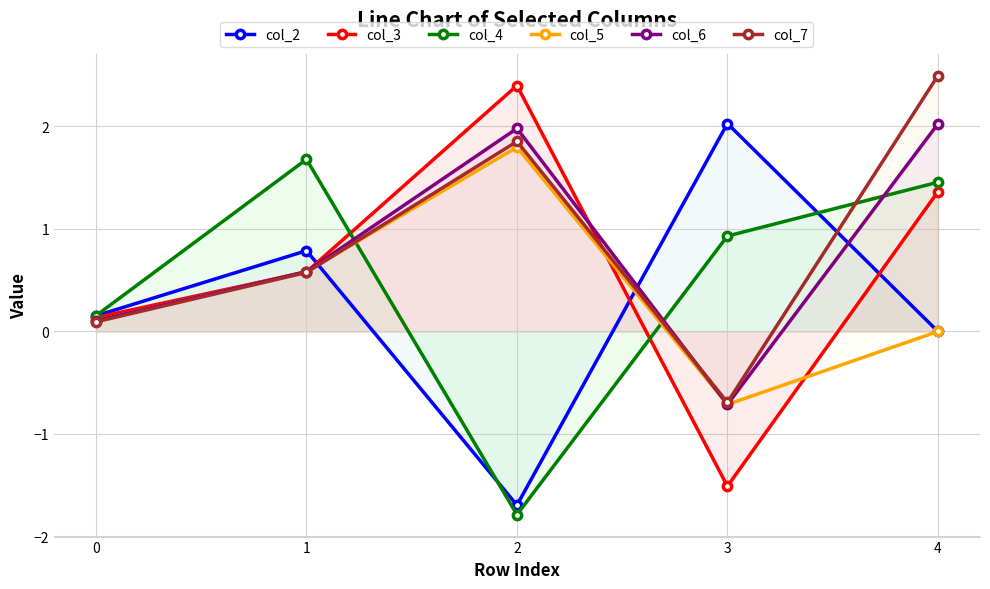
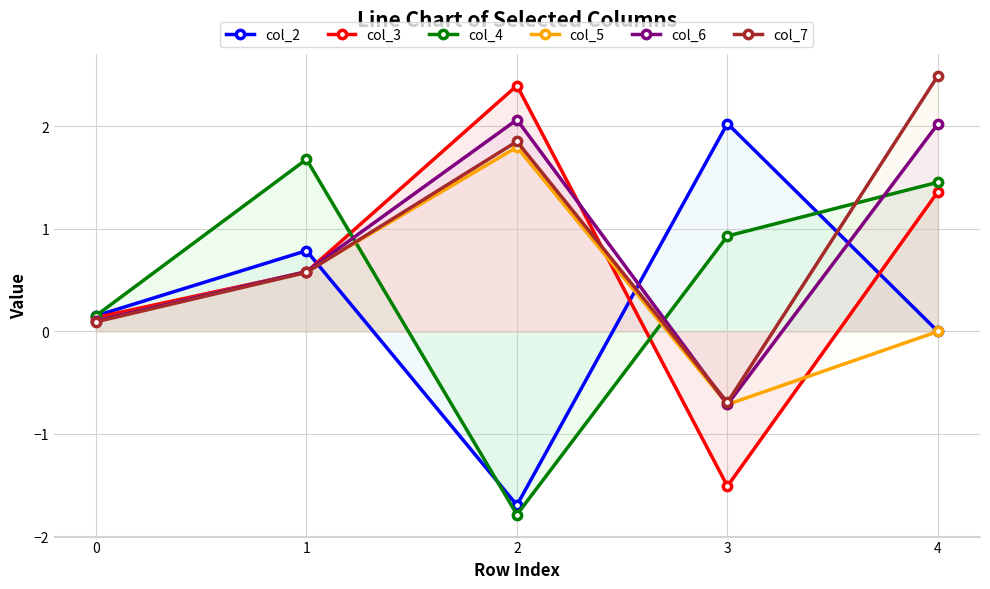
  {
    "col_2": {
      "2": -1.69
    },
    "col_3": {
      "3": -1.51
    },
    "col_4": {
      "2": -1.79
    },
    "col_6": {
-     "2": 1.98
+     "2": 2.07
    }
  }
